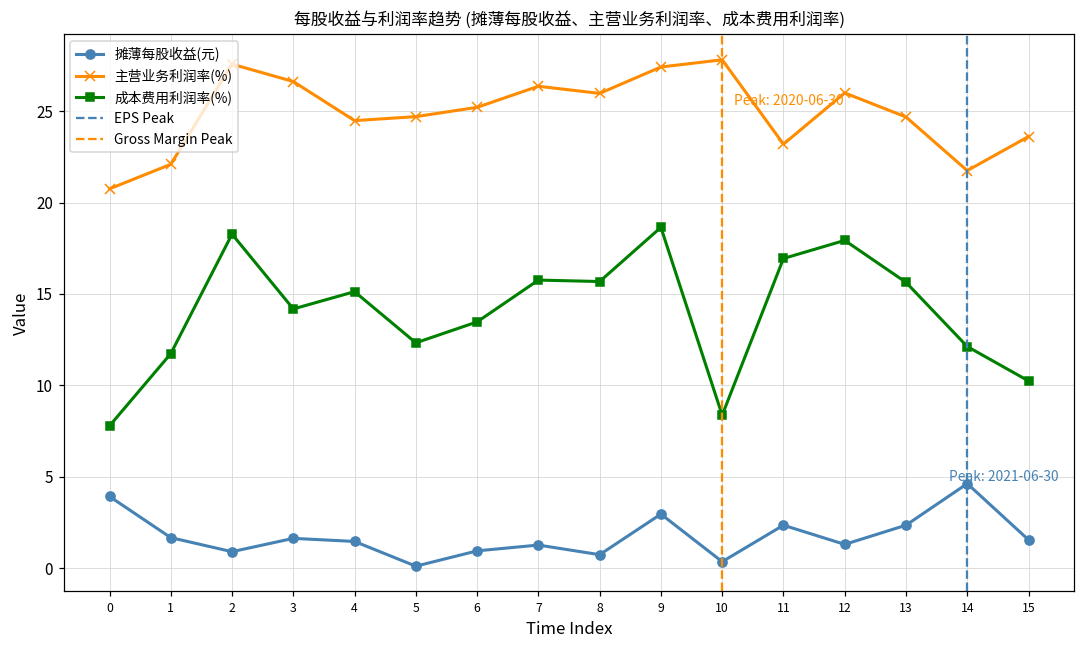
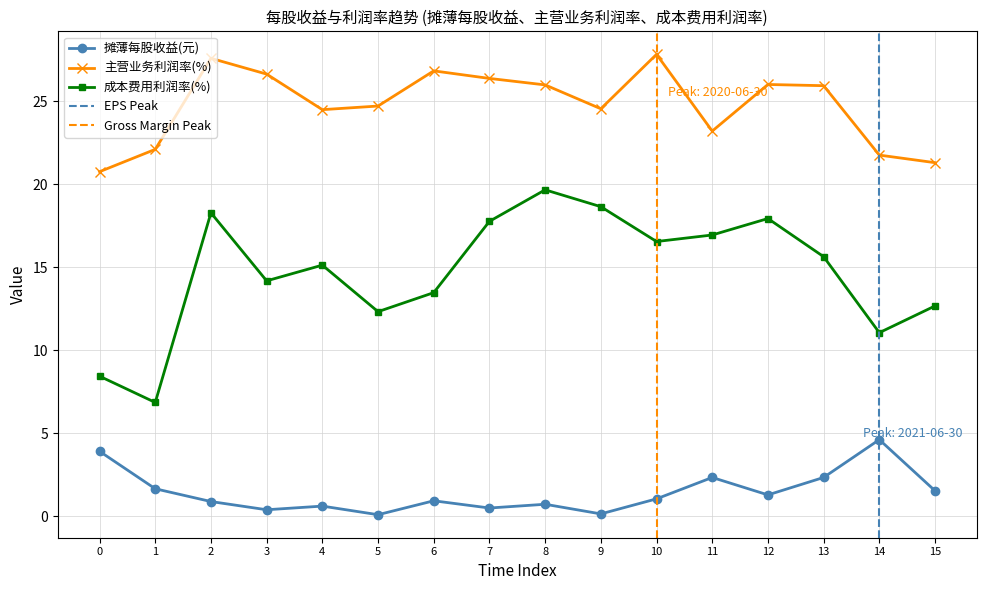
  {
    "摊薄每股收益(元)": {
      "0": 3.9,
      "1": 1.7,
      "2": 0.9,
-     "3": 1.6,
-     "4": 1.5,
+     "3": 0.4,
+     "4": 0.6,
      "5": 0.1,
      "6": 0.9,
-     "7": 1.3,
+     "7": 0.5,
      "8": 0.7,
-     "9": 3.0,
-     "10": 0.3,
+     "9": 0.2,
+     "10": 1.1,
      "11": 2.3,
      "12": 1.3,
      "13": 2.3,
      "15": 1.5
    },
    "主营业务利润率(%)": {
      "0": 20.8,
      "1": 22.1,
      "3": 26.6,
      "4": 24.5,
      "5": 24.7,
-     "6": 25.2,
+     "6": 26.8,
      "7": 26.4,
      "8": 26.0,
-     "9": 27.4,
+     "9": 24.5,
      "10": 27.8,
      "11": 23.2,
-     "13": 24.7,
+     "13": 25.9,
      "14": 21.7,
-     "15": 23.6
+     "15": 21.3
    },
    "成本费用利润率(%)": {
-     "0": 7.8,
-     "1": 11.7,
+     "0": 8.4,
+     "1": 6.9,
      "2": 18.3,
      "3": 14.2,
      "4": 15.1,
      "5": 12.3,
      "6": 13.5,
-     "7": 15.8,
-     "8": 15.7,
+     "7": 17.8,
+     "8": 19.7,
      "9": 18.6,
-     "10": 8.4,
+     "10": 16.5,
      "11": 16.9,
      "12": 17.9,
      "13": 15.6,
-     "14": 12.1,
-     "15": 10.2
+     "14": 11.1,
+     "15": 12.7
    }
  }
